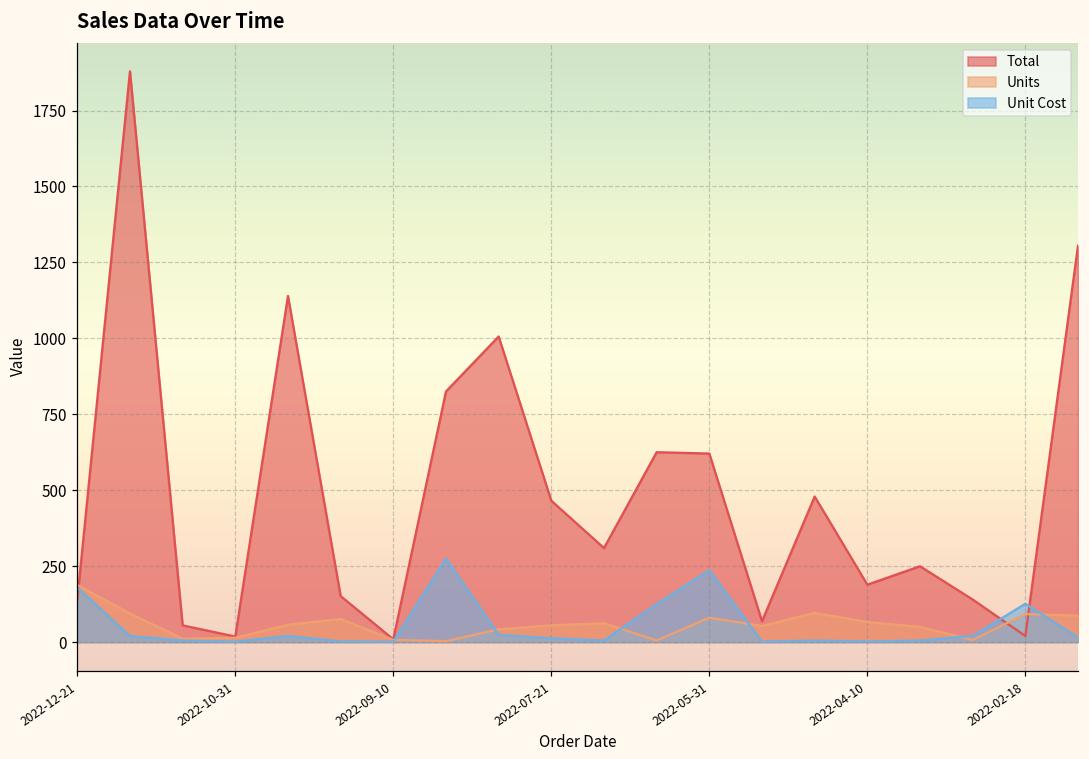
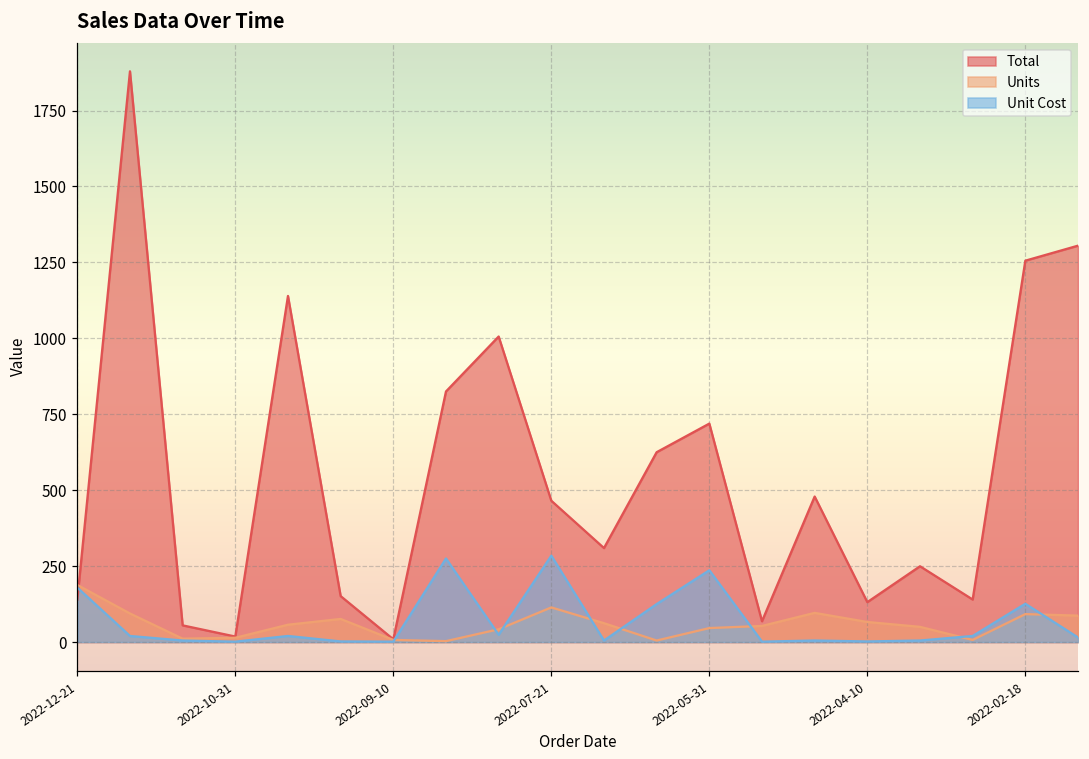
  {
    "Total": {
      "2022-12-21": 140,
      "2022-07-21": 470,
-     "2022-05-31": 620,
-     "2022-04-10": 190,
-     "2022-02-18": 20
+     "2022-05-31": 720,
+     "2022-04-10": 130,
+     "2022-02-18": 1260
    },
    "Units": {
-     "2022-07-21": 60,
-     "2022-05-31": 80,
+     "2022-07-21": 110,
+     "2022-05-31": 50,
      "2022-04-10": 70,
      "2022-02-18": 90
    },
    "Unit Cost": {
      "2022-10-31": 0,
-     "2022-07-21": 10,
+     "2022-07-21": 280,
      "2022-05-31": 240,
      "2022-04-10": 0,
      "2022-02-18": 130
    }
  }
